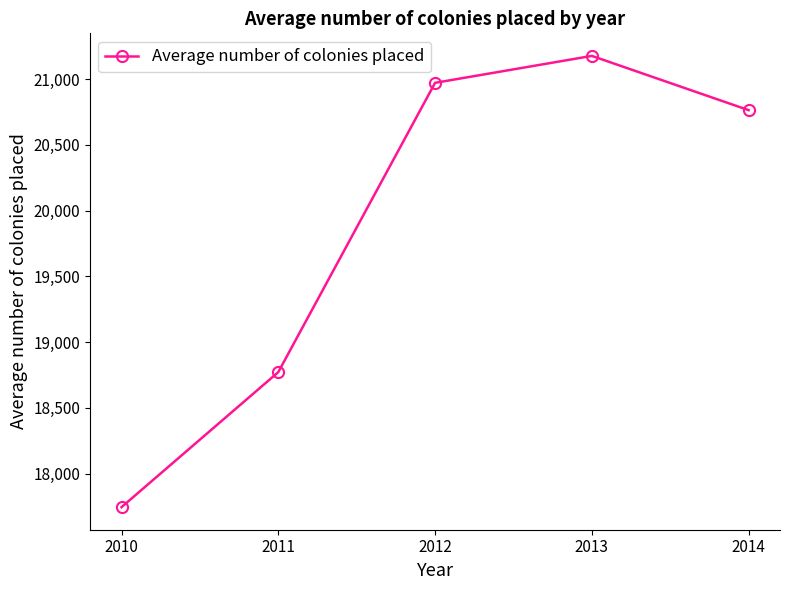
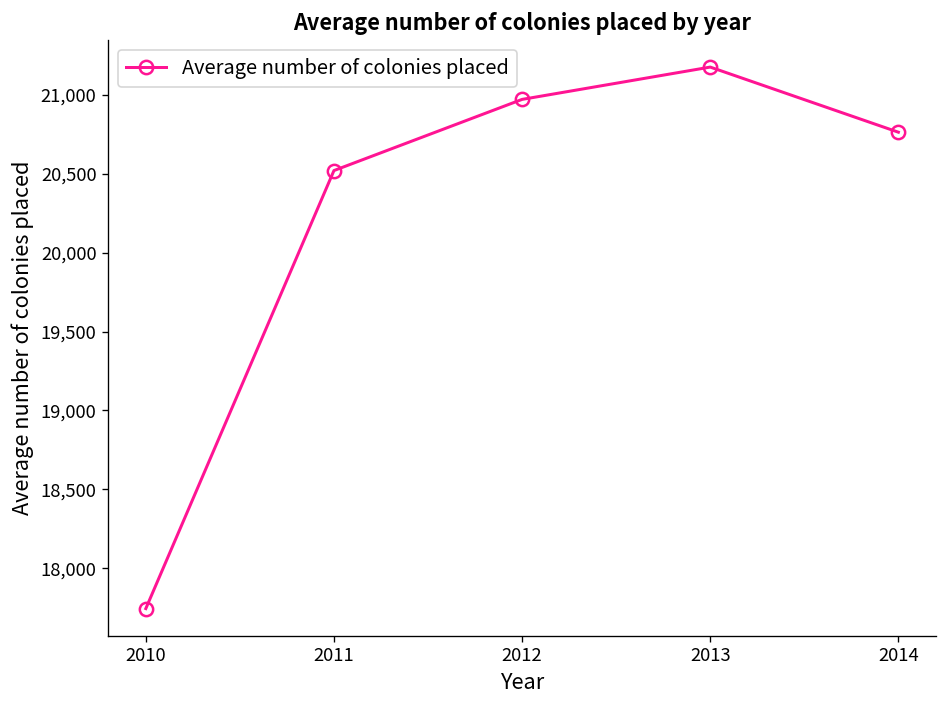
  {
    "2010": "17,750",
-   "2011": "18,770",
+   "2011": "20,520",
    "2012": "20,970",
    "2013": "21,180",
    "2014": "20,760"
  }
